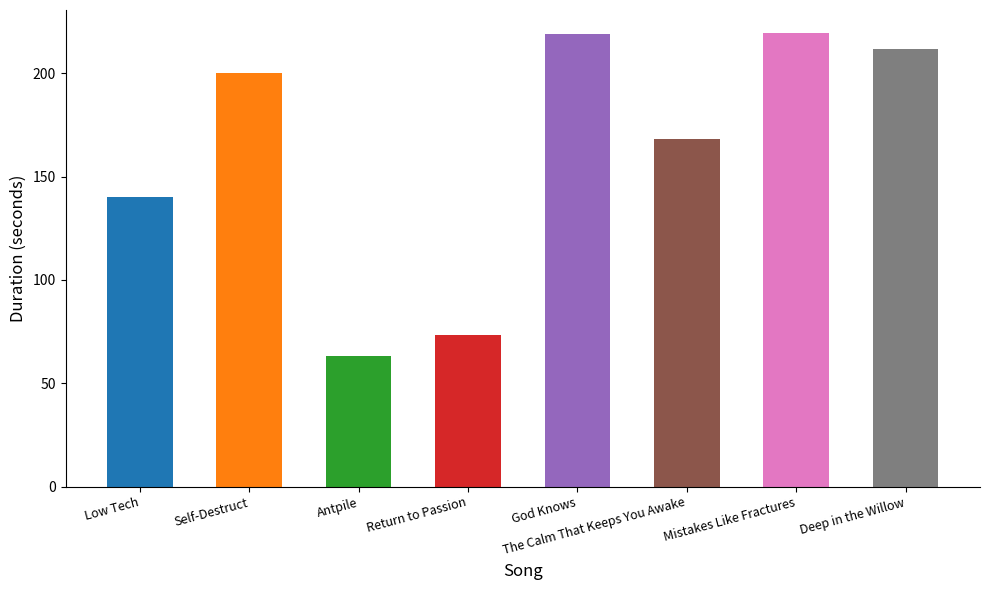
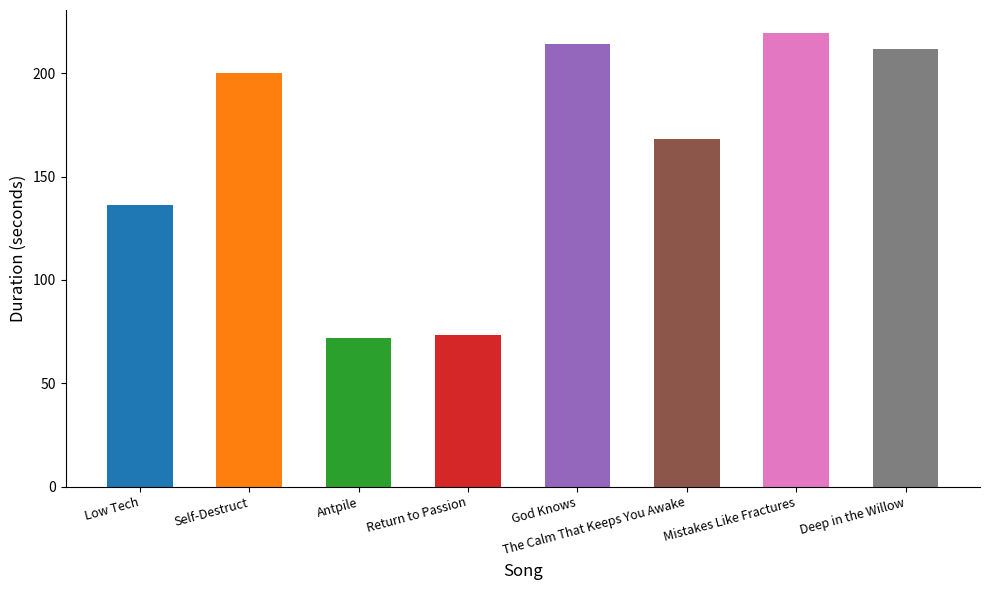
  {
-   "Low Tech": 140,
+   "Low Tech": 136,
    "Self-Destruct": 200,
-   "Antpile": 63,
+   "Antpile": 72,
    "Return to Passion": 74,
-   "God Knows": 219,
+   "God Knows": 214,
    "The Calm That Keeps You Awake": 168,
    "Mistakes Like Fractures": 220,
    "Deep in the Willow": 212
  }
